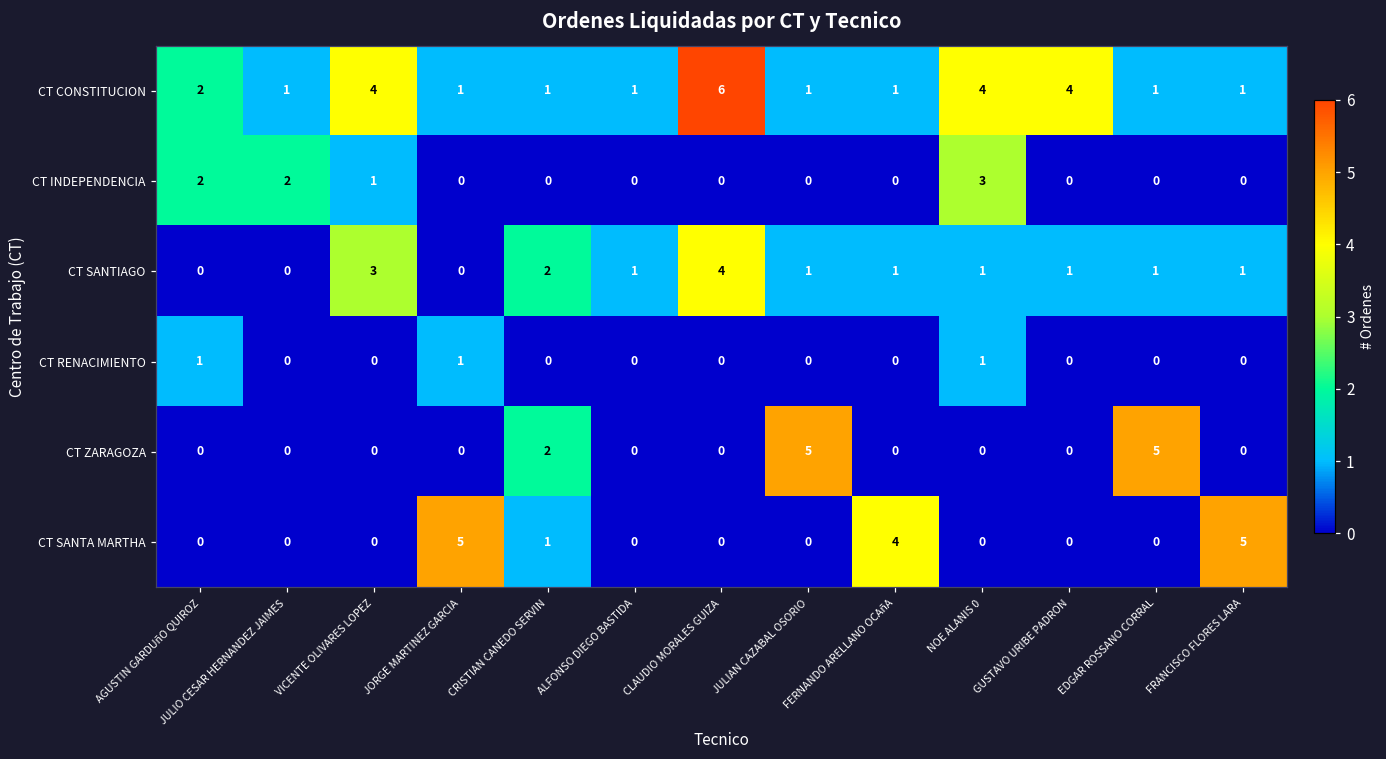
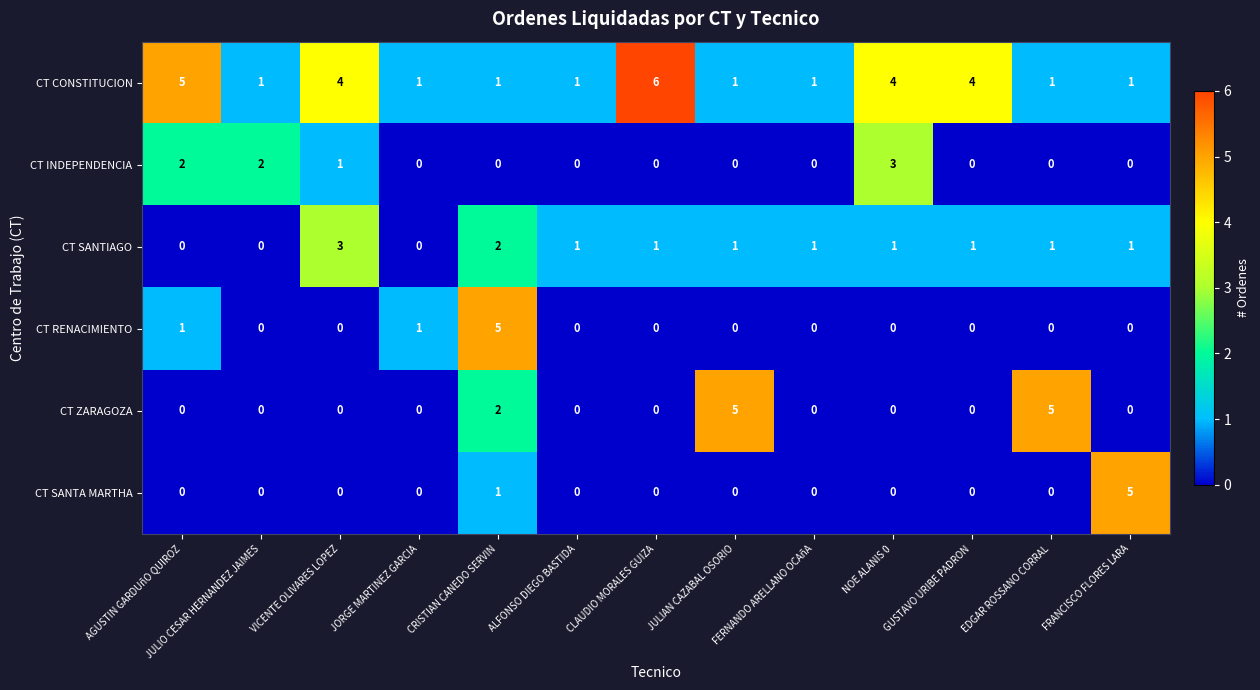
  {
    "CT CONSTITUCION": {
-     "AGUSTIN GARDUñO QUIROZ": 2,
+     "AGUSTIN GARDUñO QUIROZ": 5,
      "JULIO CESAR HERNANDEZ JAIMES": 1,
      "VICENTE OLIVARES LOPEZ": 4,
      "JORGE MARTINEZ GARCIA": 1,
      "CRISTIAN CANEDO SERVIN": 1,
      "ALFONSO DIEGO BASTIDA": 1,
      "CLAUDIO MORALES GUIZA": 6,
      "JULIAN CAZABAL OSORIO": 1,
      "FERNANDO ARELLANO OCAñA": 1,
      "NOE ALANIS 0": 4,
      "GUSTAVO URIBE PADRON": 4,
      "EDGAR ROSSANO CORRAL": 1,
      "FRANCISCO FLORES LARA": 1
    },
    "CT INDEPENDENCIA": {
      "AGUSTIN GARDUñO QUIROZ": 2,
      "JULIO CESAR HERNANDEZ JAIMES": 2,
      "VICENTE OLIVARES LOPEZ": 1,
      "JORGE MARTINEZ GARCIA": 0,
      "CRISTIAN CANEDO SERVIN": 0,
      "ALFONSO DIEGO BASTIDA": 0,
      "CLAUDIO MORALES GUIZA": 0,
      "JULIAN CAZABAL OSORIO": 0,
      "FERNANDO ARELLANO OCAñA": 0,
      "NOE ALANIS 0": 3,
      "GUSTAVO URIBE PADRON": 0,
      "EDGAR ROSSANO CORRAL": 0,
      "FRANCISCO FLORES LARA": 0
    },
    "CT SANTIAGO": {
      "AGUSTIN GARDUñO QUIROZ": 0,
      "JULIO CESAR HERNANDEZ JAIMES": 0,
      "VICENTE OLIVARES LOPEZ": 3,
      "JORGE MARTINEZ GARCIA": 0,
      "CRISTIAN CANEDO SERVIN": 2,
      "ALFONSO DIEGO BASTIDA": 1,
-     "CLAUDIO MORALES GUIZA": 4,
+     "CLAUDIO MORALES GUIZA": 1,
      "JULIAN CAZABAL OSORIO": 1,
      "FERNANDO ARELLANO OCAñA": 1,
      "NOE ALANIS 0": 1,
      "GUSTAVO URIBE PADRON": 1,
      "EDGAR ROSSANO CORRAL": 1,
      "FRANCISCO FLORES LARA": 1
    },
    "CT RENACIMIENTO": {
      "AGUSTIN GARDUñO QUIROZ": 1,
      "JULIO CESAR HERNANDEZ JAIMES": 0,
      "VICENTE OLIVARES LOPEZ": 0,
      "JORGE MARTINEZ GARCIA": 1,
-     "CRISTIAN CANEDO SERVIN": 0,
+     "CRISTIAN CANEDO SERVIN": 5,
      "ALFONSO DIEGO BASTIDA": 0,
      "CLAUDIO MORALES GUIZA": 0,
      "JULIAN CAZABAL OSORIO": 0,
      "FERNANDO ARELLANO OCAñA": 0,
-     "NOE ALANIS 0": 1,
+     "NOE ALANIS 0": 0,
      "GUSTAVO URIBE PADRON": 0,
      "EDGAR ROSSANO CORRAL": 0,
      "FRANCISCO FLORES LARA": 0
    },
    "CT ZARAGOZA": {
      "AGUSTIN GARDUñO QUIROZ": 0,
      "JULIO CESAR HERNANDEZ JAIMES": 0,
      "VICENTE OLIVARES LOPEZ": 0,
      "JORGE MARTINEZ GARCIA": 0,
      "CRISTIAN CANEDO SERVIN": 2,
      "ALFONSO DIEGO BASTIDA": 0,
      "CLAUDIO MORALES GUIZA": 0,
      "JULIAN CAZABAL OSORIO": 5,
      "FERNANDO ARELLANO OCAñA": 0,
      "NOE ALANIS 0": 0,
      "GUSTAVO URIBE PADRON": 0,
      "EDGAR ROSSANO CORRAL": 5,
      "FRANCISCO FLORES LARA": 0
    },
    "CT SANTA MARTHA": {
      "AGUSTIN GARDUñO QUIROZ": 0,
      "JULIO CESAR HERNANDEZ JAIMES": 0,
      "VICENTE OLIVARES LOPEZ": 0,
-     "JORGE MARTINEZ GARCIA": 5,
+     "JORGE MARTINEZ GARCIA": 0,
      "CRISTIAN CANEDO SERVIN": 1,
      "ALFONSO DIEGO BASTIDA": 0,
      "CLAUDIO MORALES GUIZA": 0,
      "JULIAN CAZABAL OSORIO": 0,
-     "FERNANDO ARELLANO OCAñA": 4,
+     "FERNANDO ARELLANO OCAñA": 0,
      "NOE ALANIS 0": 0,
      "GUSTAVO URIBE PADRON": 0,
      "EDGAR ROSSANO CORRAL": 0,
      "FRANCISCO FLORES LARA": 5
    }
  }
